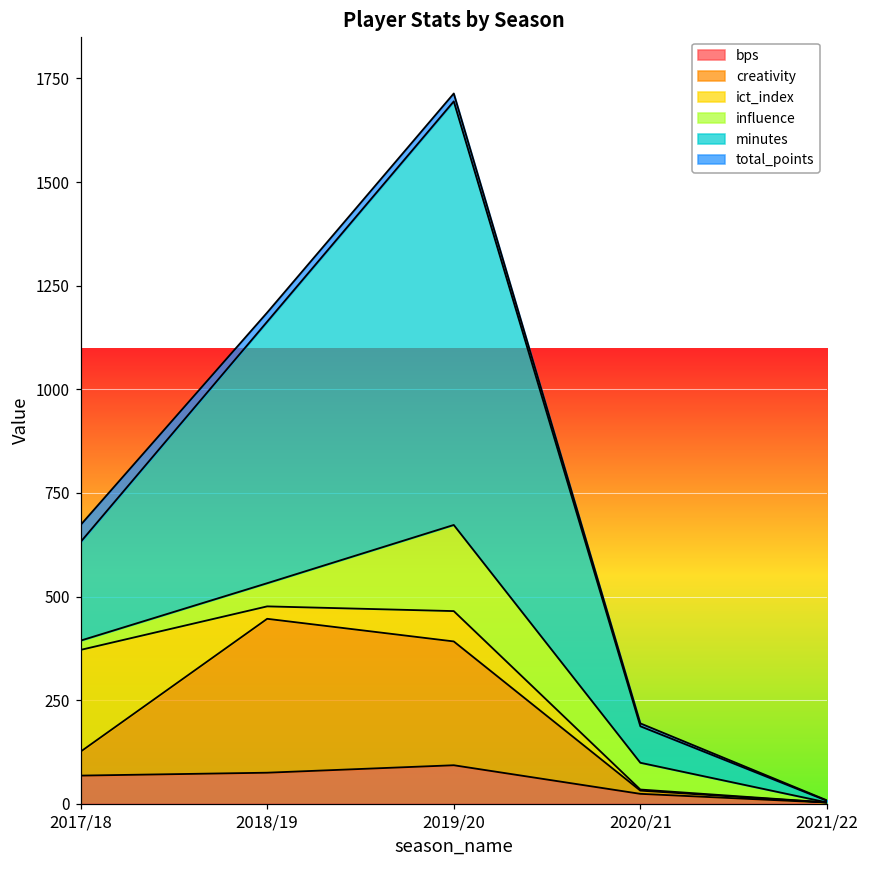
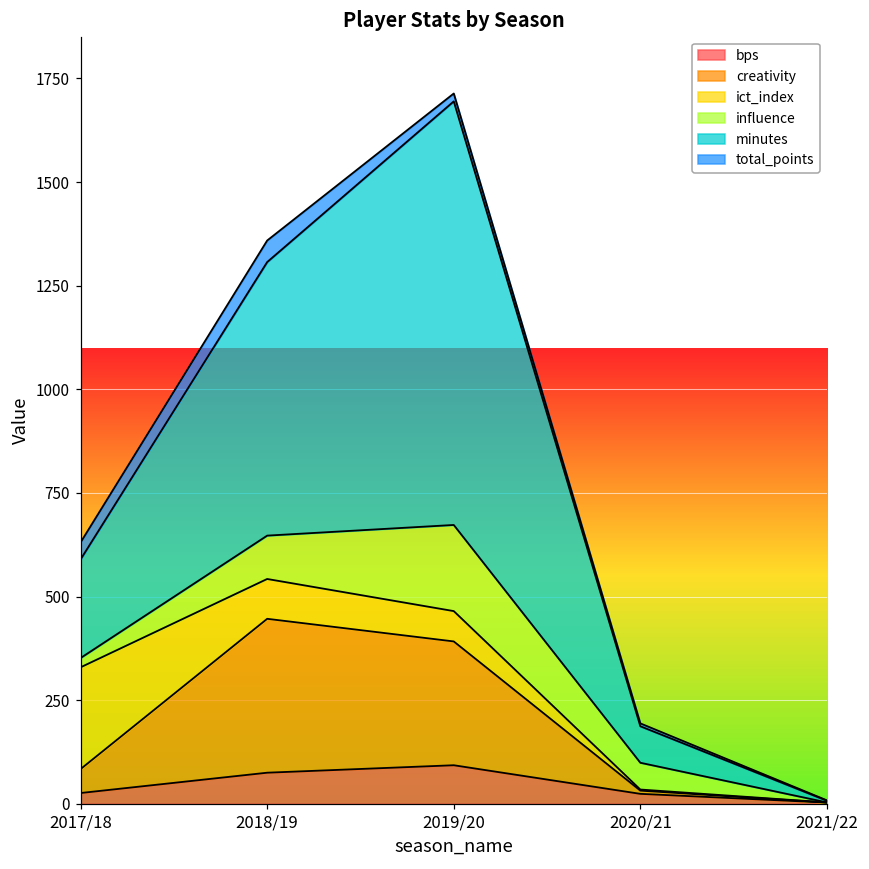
  {
    "bps": {
-     "2017/18": 70,
+     "2017/18": 30,
      "2018/19": 80,
      "2019/20": 90,
      "2020/21": 20
    },
    "creativity": {
      "2017/18": 60,
      "2018/19": 370,
      "2019/20": 300
    },
    "ict_index": {
      "2017/18": 250,
-     "2018/19": 30,
+     "2018/19": 100,
      "2019/20": 70
    },
    "influence": {
      "2017/18": 20,
-     "2018/19": 60,
+     "2018/19": 100,
      "2019/20": 210,
      "2020/21": 60
    },
    "minutes": {
      "2017/18": 240,
-     "2018/19": 630,
+     "2018/19": 660,
      "2019/20": 1020,
      "2020/21": 90
    },
    "total_points": {
      "2017/18": 40,
-     "2018/19": 20,
+     "2018/19": 50,
      "2019/20": 20,
      "2020/21": 10
    }
  }
